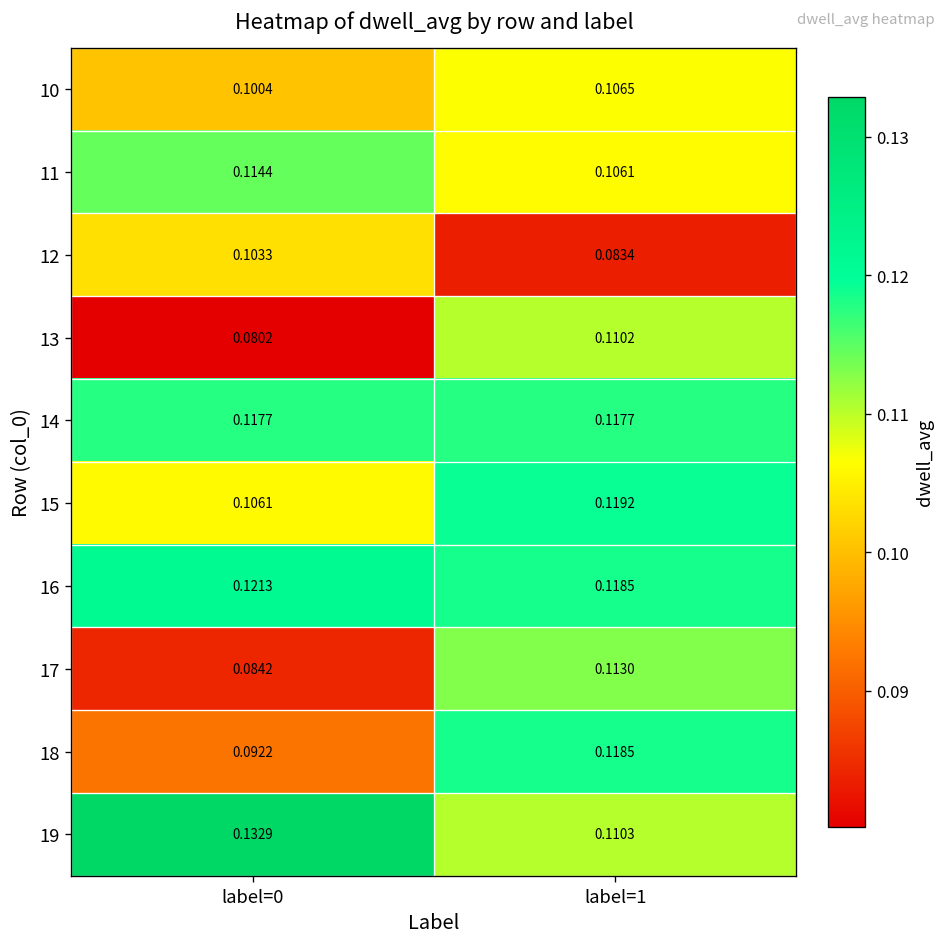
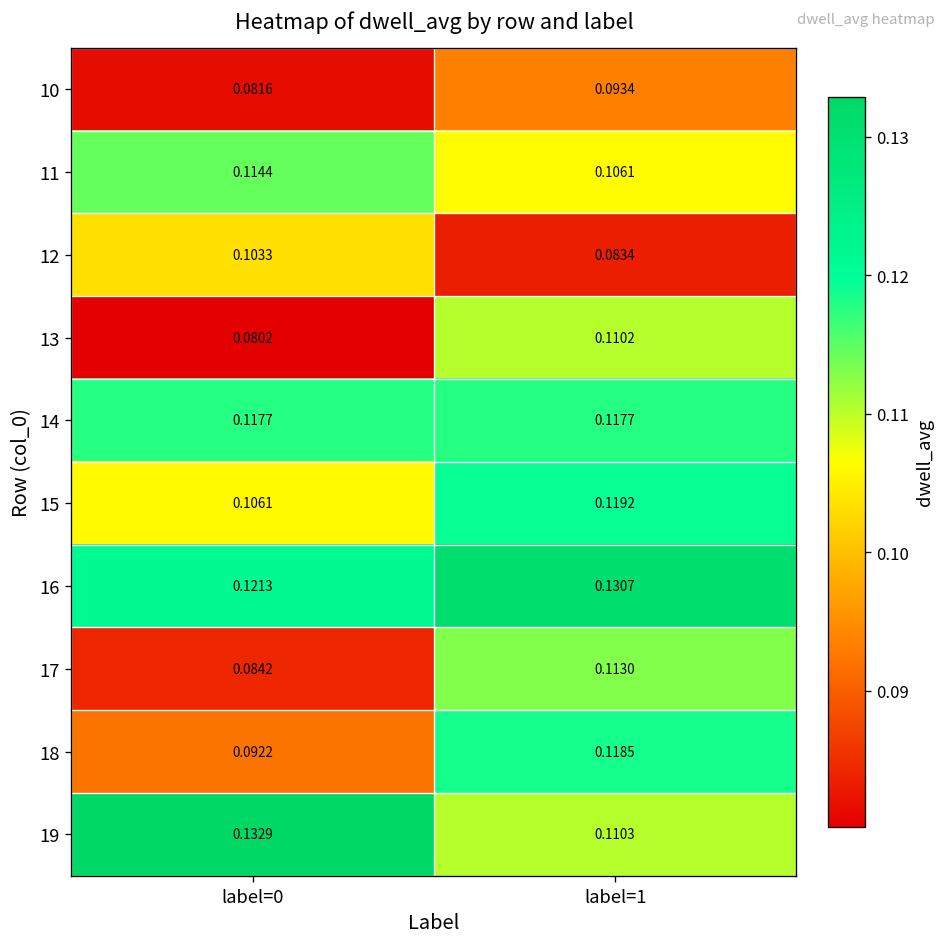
  {
    "10": {
-     "label=0": 0.1004,
-     "label=1": 0.1065
+     "label=0": 0.0816,
+     "label=1": 0.0934
    },
    "11": {
      "label=0": 0.1144,
      "label=1": 0.1061
    },
    "12": {
      "label=0": 0.1033,
      "label=1": 0.0834
    },
    "13": {
      "label=0": 0.0802,
      "label=1": 0.1102
    },
    "14": {
      "label=0": 0.1177,
      "label=1": 0.1177
    },
    "15": {
      "label=0": 0.1061,
      "label=1": 0.1192
    },
    "16": {
      "label=0": 0.1213,
-     "label=1": 0.1185
+     "label=1": 0.1307
    },
    "17": {
      "label=0": 0.0842,
      "label=1": 0.1130
    },
    "18": {
      "label=0": 0.0922,
      "label=1": 0.1185
    },
    "19": {
      "label=0": 0.1329,
      "label=1": 0.1103
    }
  }
